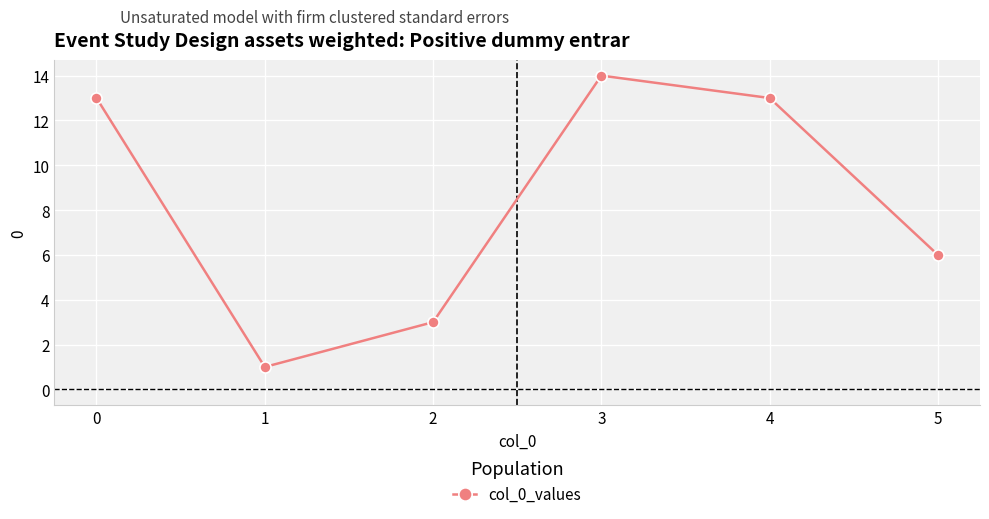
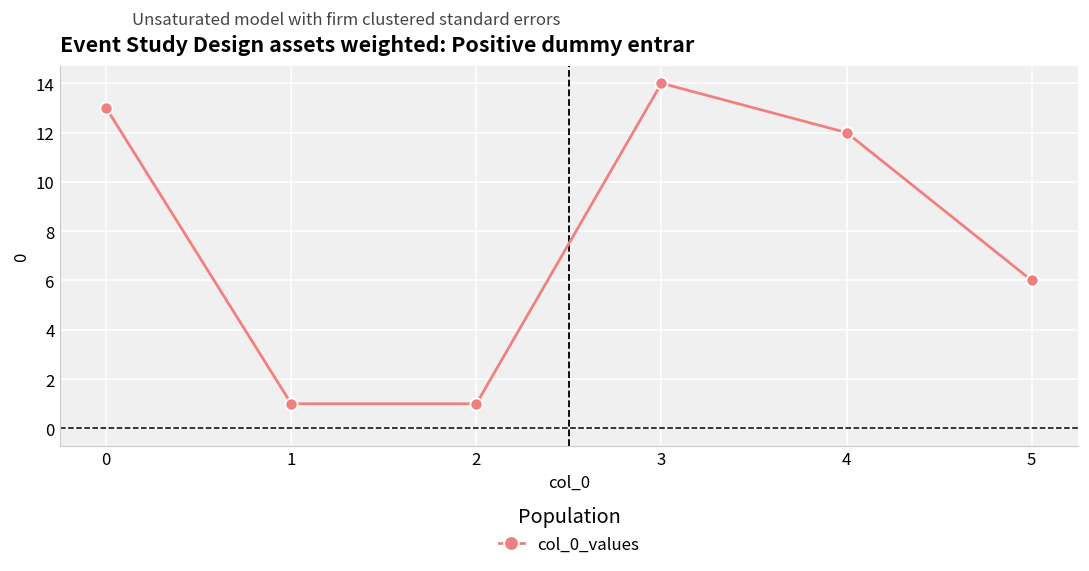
  {
    "0": 13,
    "1": 1,
-   "2": 3,
+   "2": 1,
    "3": 14,
-   "4": 13,
+   "4": 12,
    "5": 6
  }
